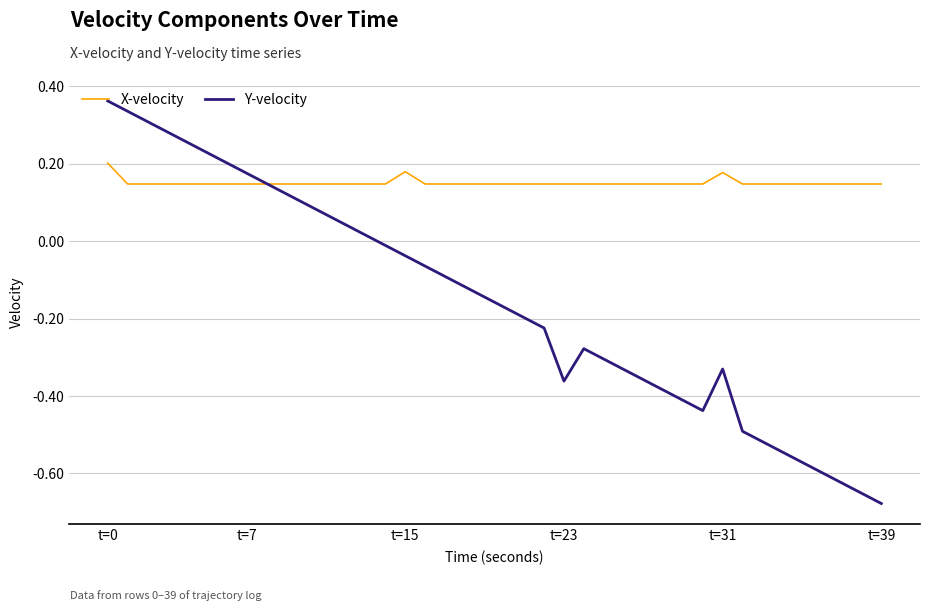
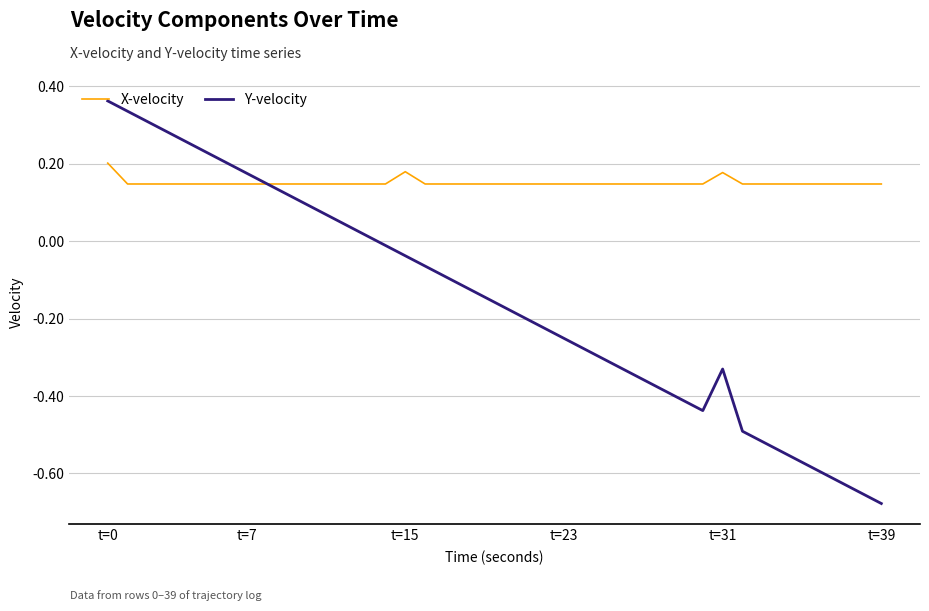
  {
    "X-velocity": {
      "t=0": 0.20,
      "t=7": 0.15,
      "t=15": 0.18,
      "t=23": 0.15,
      "t=31": 0.18,
      "t=39": 0.15
    },
    "Y-velocity": {
      "t=0": 0.36,
      "t=7": 0.18,
      "t=15": -0.04,
-     "t=23": -0.36,
+     "t=23": -0.25,
      "t=31": -0.33,
      "t=39": -0.68
    }
  }
